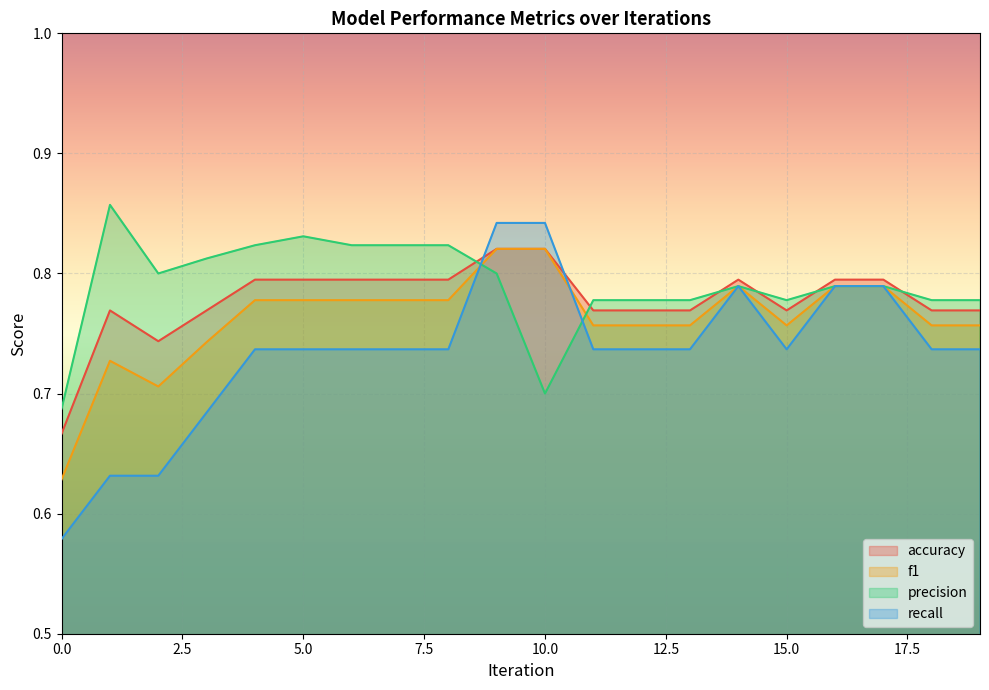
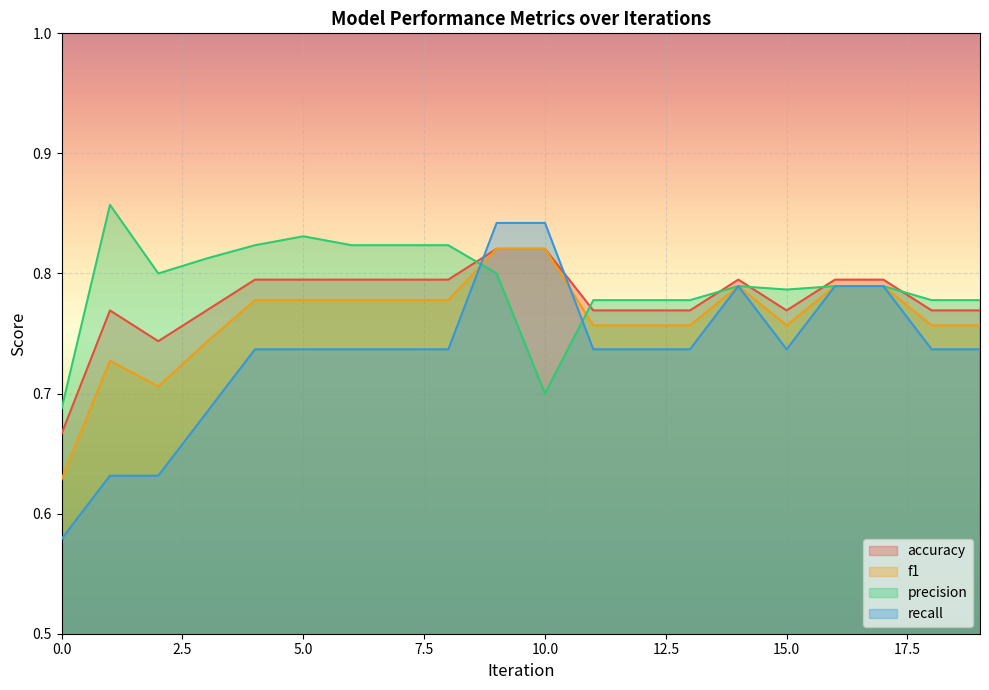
  {
    "precision": {
      "0.0": 0.688,
      "5.0": 0.831,
      "10.0": 0.700,
-     "15.0": 0.778
+     "15.0": 0.787
    },
    "recall": {
      "0.0": 0.579,
      "5.0": 0.737,
      "10.0": 0.842,
      "15.0": 0.737
    }
  }
